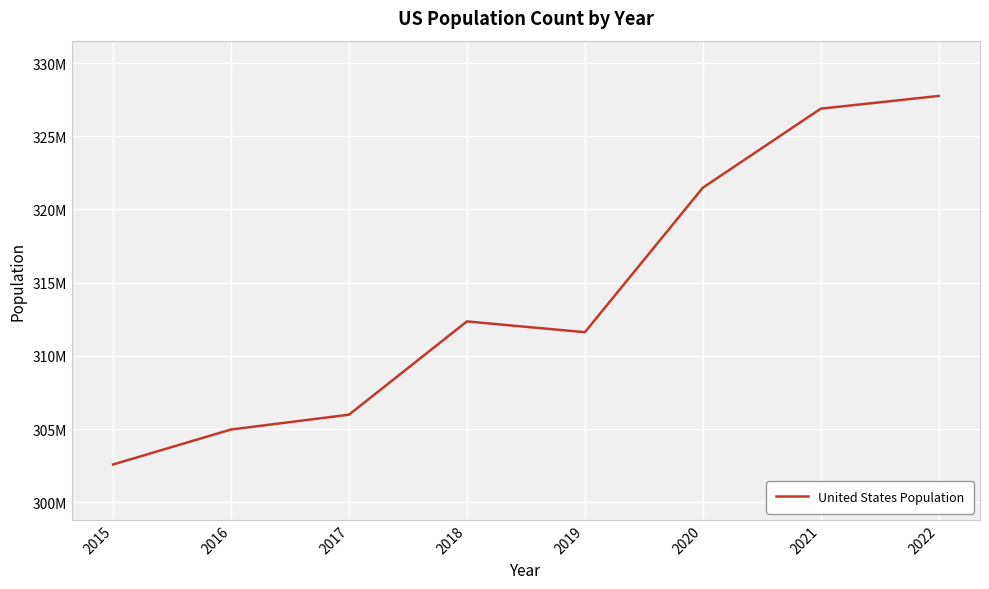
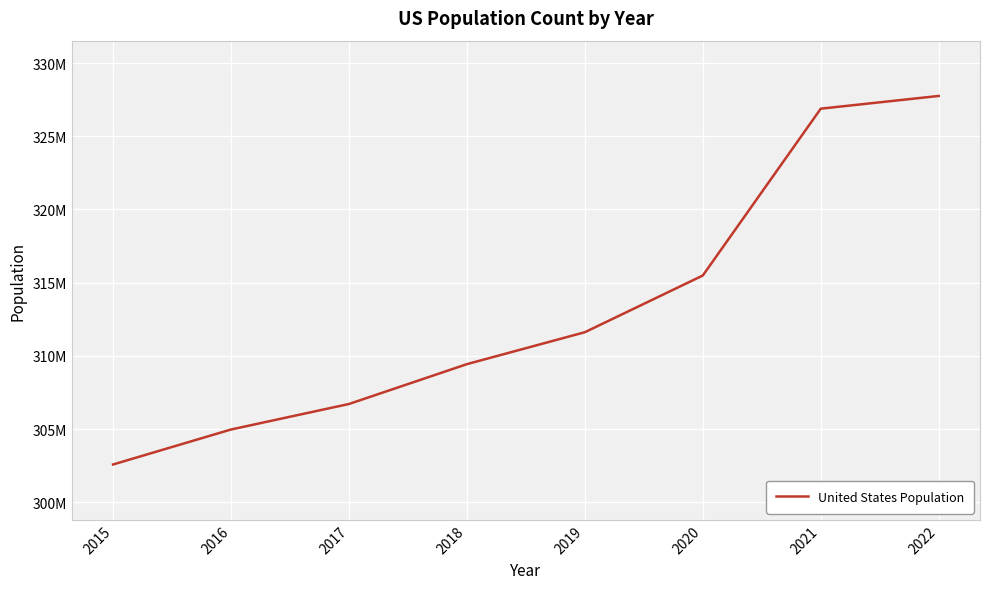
  {
    "2015": 302600000,
    "2016": 305000000,
-   "2017": 306000000,
-   "2018": 312400000,
+   "2017": 306700000,
+   "2018": 309400000,
    "2019": 311600000,
-   "2020": 321500000,
+   "2020": 315500000,
    "2021": 326900000,
    "2022": 327800000
  }
